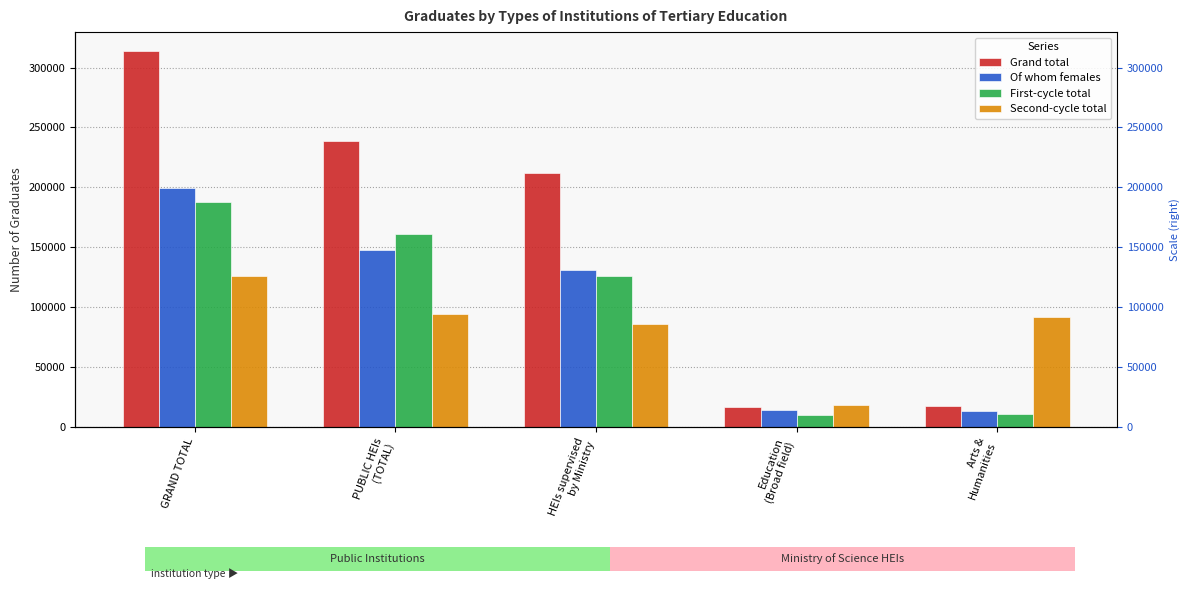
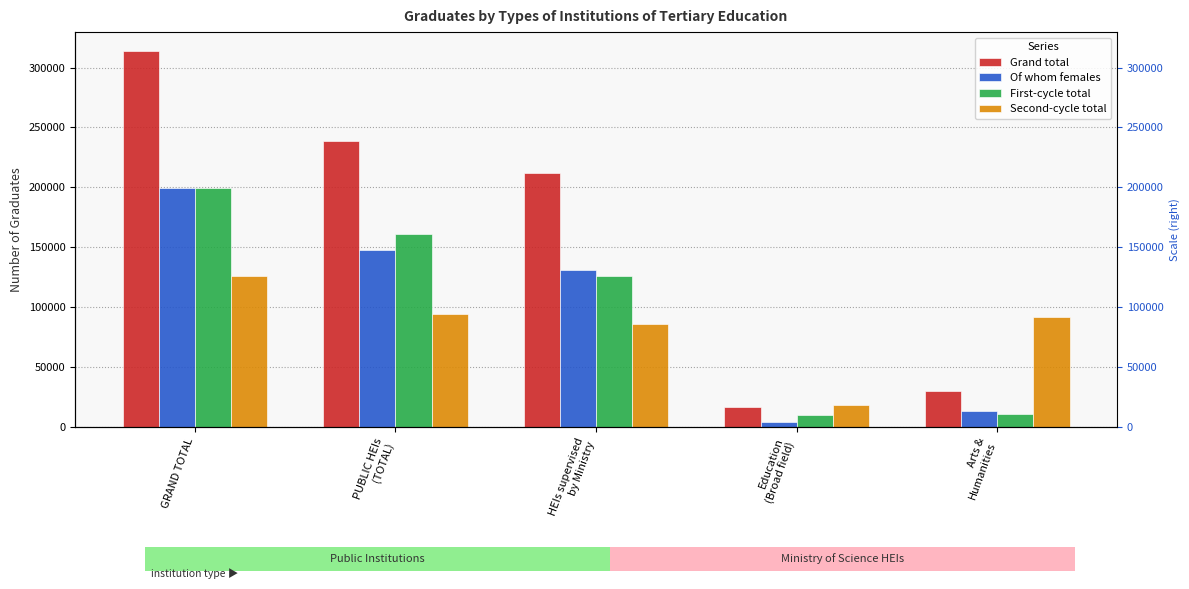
  {
    "Grand total": {
      "GRAND TOTAL": 314000,
      "PUBLIC HEIs (TOTAL)": 239000,
      "HEIs supervised by Ministry": 212000,
      "Education (Broad field)": 17000,
-     "Arts & Humanities": 17000
+     "Arts & Humanities": 30000
    },
    "Of whom females": {
      "GRAND TOTAL": 199000,
      "PUBLIC HEIs (TOTAL)": 148000,
      "HEIs supervised by Ministry": 131000,
-     "Education (Broad field)": 14000,
+     "Education (Broad field)": 4000,
      "Arts & Humanities": 13000
    },
    "First-cycle total": {
-     "GRAND TOTAL": 188000,
+     "GRAND TOTAL": 199000,
      "PUBLIC HEIs (TOTAL)": 161000,
      "HEIs supervised by Ministry": 126000,
      "Education (Broad field)": 10000,
      "Arts & Humanities": 11000
    },
    "Second-cycle total": {
      "GRAND TOTAL": 126000,
      "PUBLIC HEIs (TOTAL)": 94000,
      "HEIs supervised by Ministry": 86000,
      "Education (Broad field)": 19000,
      "Arts & Humanities": 91000
    }
  }
